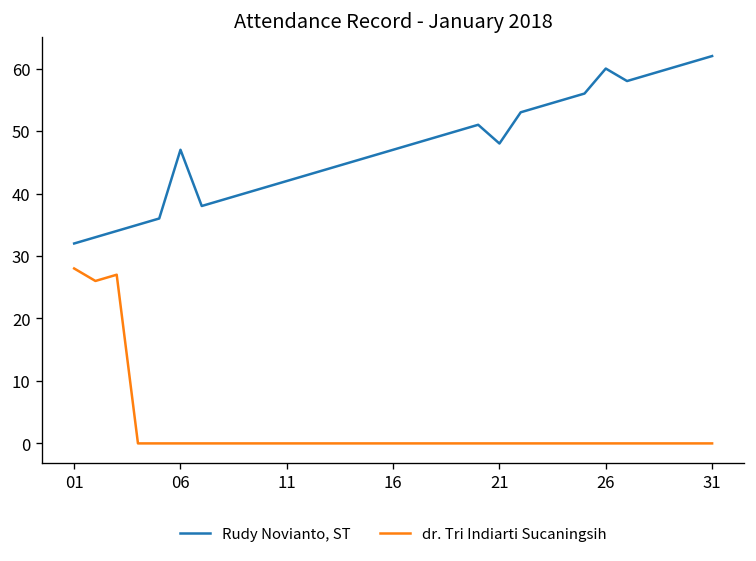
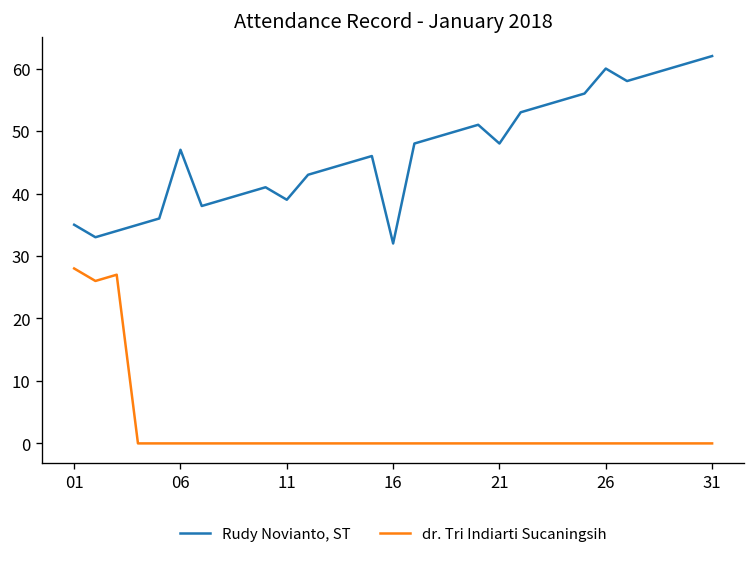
  {
    "Rudy Novianto, ST": {
-     "01": 32,
+     "01": 35,
      "06": 47,
-     "11": 42,
-     "16": 47,
+     "11": 39,
+     "16": 32,
      "21": 48,
      "26": 60,
      "31": 62
    },
    "dr. Tri Indiarti Sucaningsih": {
      "01": 28,
      "06": 0,
      "11": 0,
      "16": 0,
      "21": 0,
      "26": 0,
      "31": 0
    }
  }
